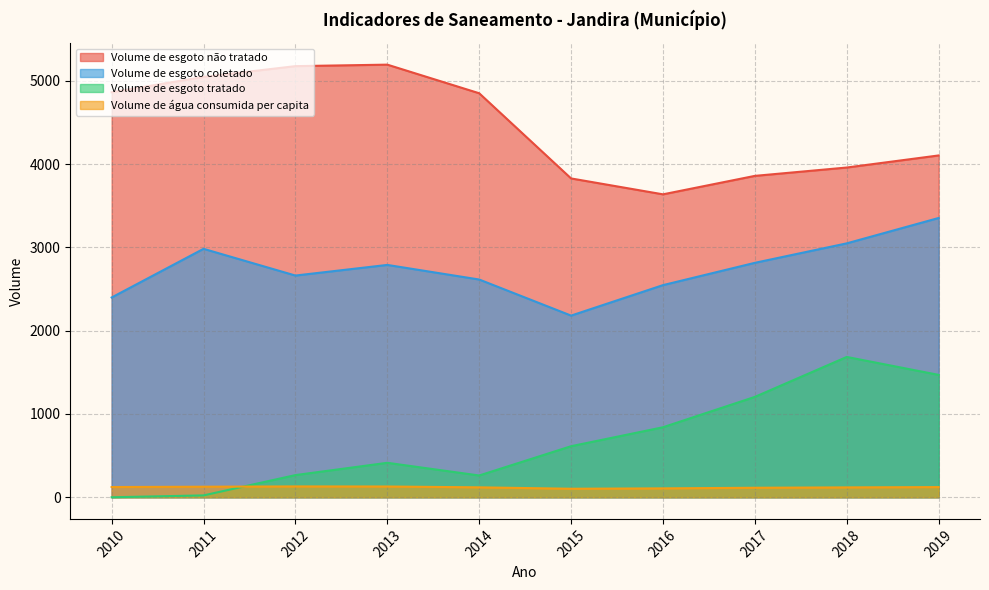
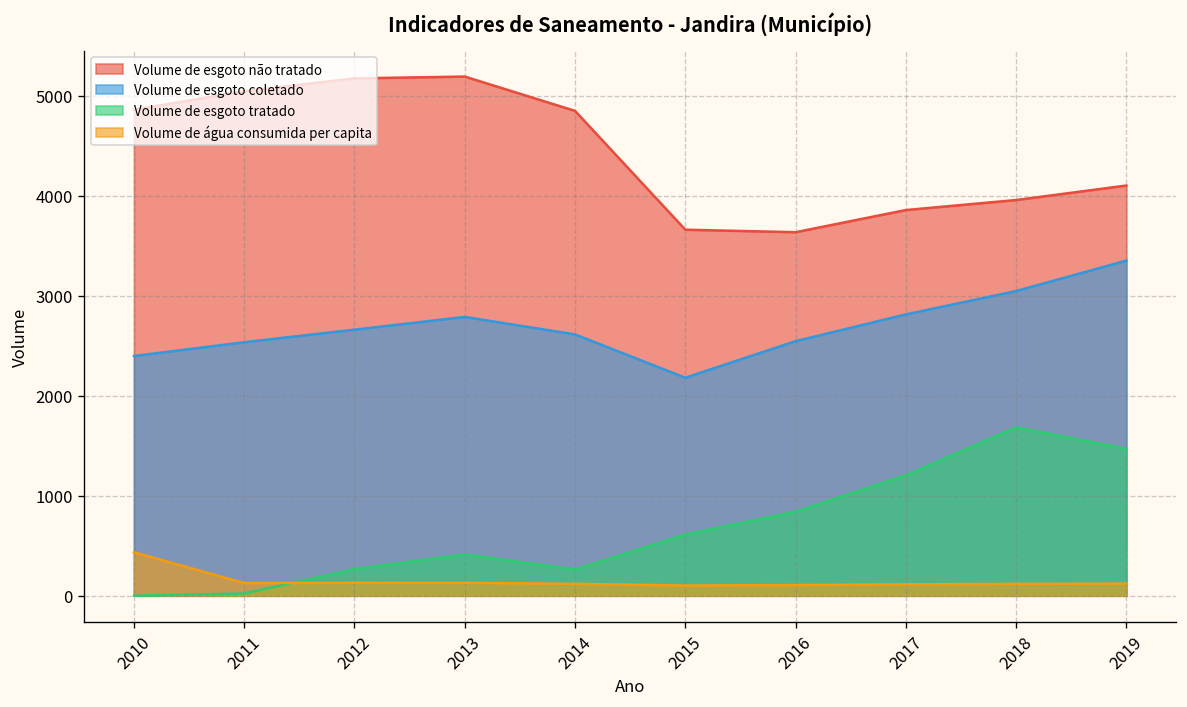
  {
    "Volume de esgoto não tratado": {
      "2013": 5200,
      "2014": 4800,
-     "2015": 3800,
+     "2015": 3700,
      "2016": 3600,
      "2017": 3900,
      "2018": 4000,
      "2019": 4100
    },
    "Volume de esgoto coletado": {
      "2010": 2400,
-     "2011": 3000,
+     "2011": 2500,
      "2012": 2700,
      "2013": 2800,
      "2014": 2600,
      "2015": 2200,
      "2016": 2500,
      "2017": 2800,
      "2018": 3000,
      "2019": 3400
    },
    "Volume de esgoto tratado": {
      "2010": 0,
      "2011": 0,
      "2012": 300,
      "2013": 400,
      "2014": 300,
      "2015": 600,
      "2016": 800,
      "2017": 1200,
      "2018": 1700,
      "2019": 1500
    },
    "Volume de água consumida per capita": {
-     "2010": 100,
+     "2010": 400,
      "2011": 100,
      "2012": 100,
      "2013": 100,
      "2014": 100,
      "2015": 100,
      "2016": 100,
      "2017": 100,
      "2018": 100,
      "2019": 100
    }
  }
